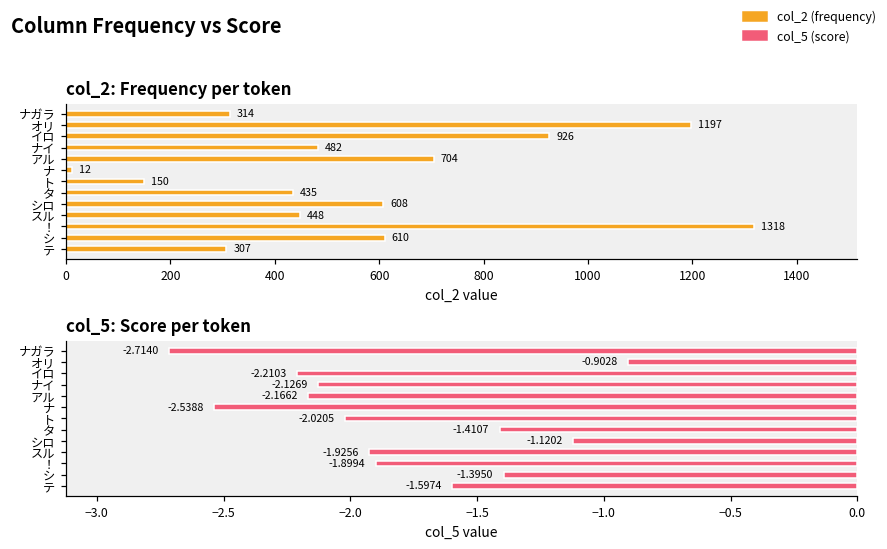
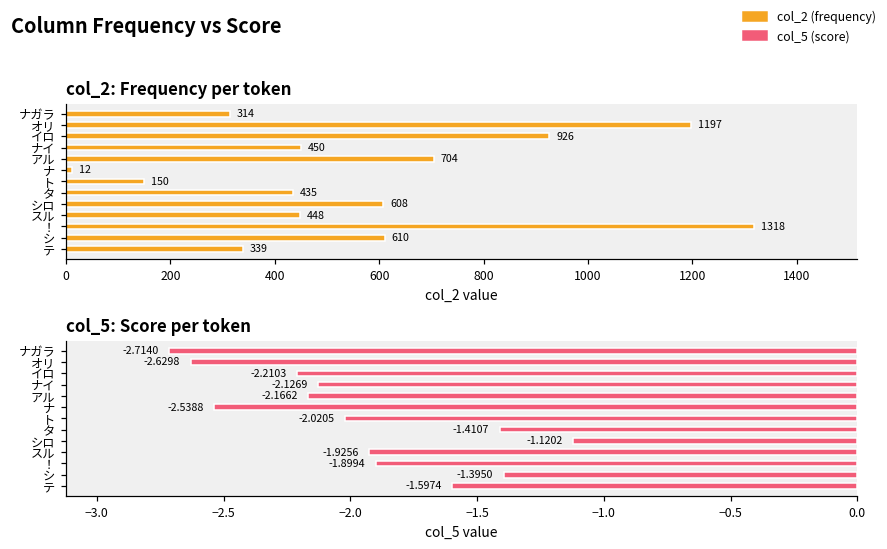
  {
    "col_2: Frequency per token": {
      "ナガラ": 314,
      "オリ": 1197,
      "イロ": 926,
-     "ナイ": 482,
+     "ナイ": 450,
      "アル": 704,
      "ナ": 12,
      "ト": 150,
      "タ": 435,
      "シロ": 608,
      "スル": 448,
      "！": 1318,
      "シ": 610,
-     "テ": 307
+     "テ": 339
    },
    "col_5: Score per token": {
      "ナガラ": -2.7140,
-     "オリ": -0.9028,
+     "オリ": -2.6298,
      "イロ": -2.2103,
      "ナイ": -2.1269,
      "アル": -2.1662,
      "ナ": -2.5388,
      "ト": -2.0205,
      "タ": -1.4107,
      "シロ": -1.1202,
      "スル": -1.9256,
      "！": -1.8994,
      "シ": -1.3950,
      "テ": -1.5974
    }
  }
